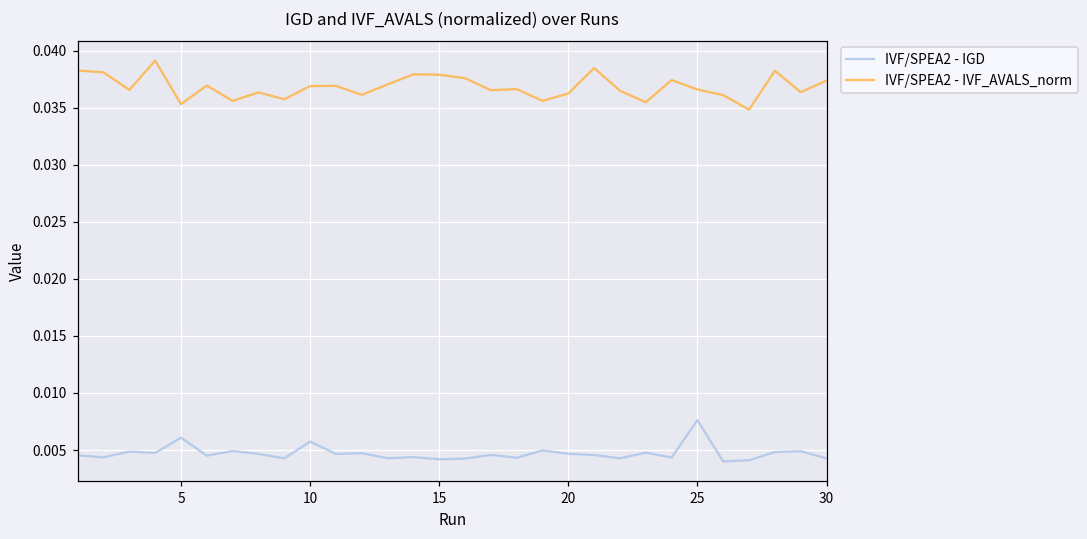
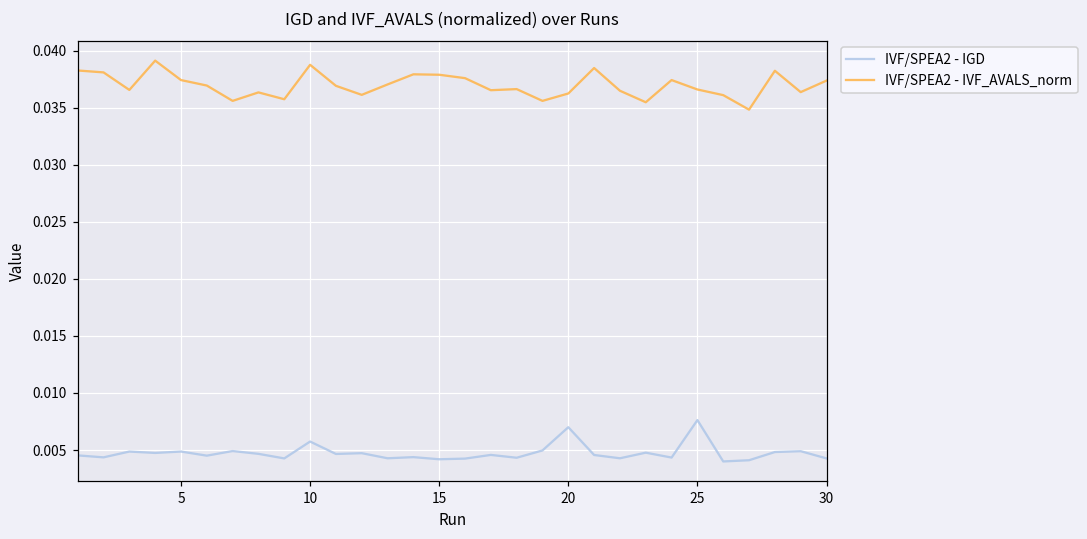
  {
    "IVF/SPEA2 - IGD": {
-     "5": 0.0061,
+     "5": 0.0049,
      "10": 0.0057,
      "15": 0.0042,
-     "20": 0.0047,
+     "20": 0.0070,
      "25": 0.0076,
      "30": 0.0043
    },
    "IVF/SPEA2 - IVF_AVALS_norm": {
-     "5": 0.0353,
-     "10": 0.0369,
+     "5": 0.0374,
+     "10": 0.0388,
      "15": 0.0379,
      "20": 0.0362,
      "25": 0.0366,
      "30": 0.0374
    }
  }
